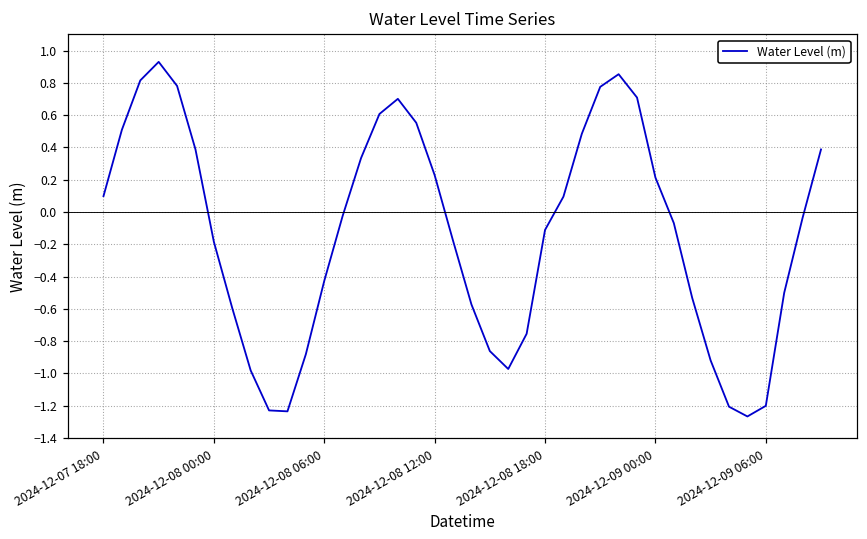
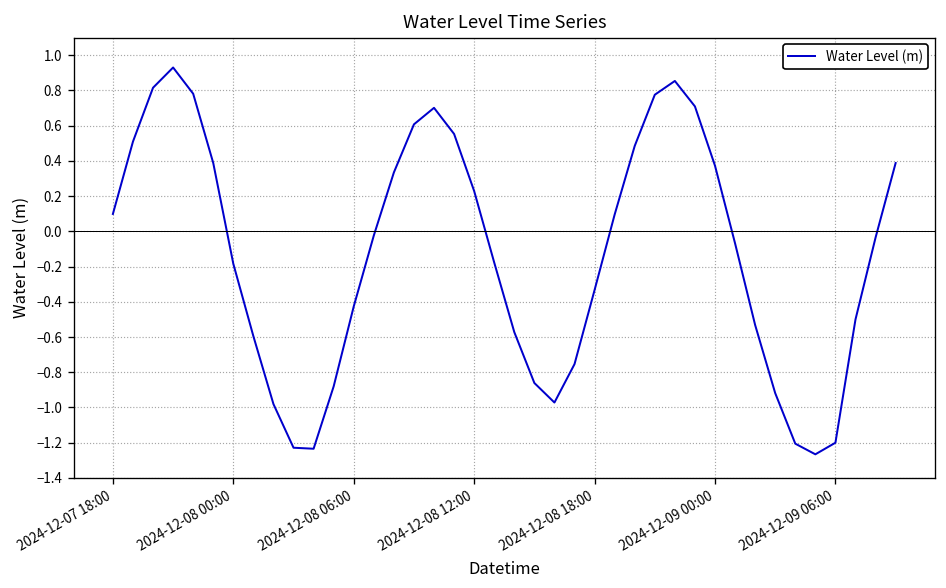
  {
    "2024-12-07 18:00": 0.10,
    "2024-12-08 00:00": -0.18,
    "2024-12-08 06:00": -0.43,
    "2024-12-08 12:00": 0.23,
-   "2024-12-08 18:00": -0.11,
-   "2024-12-09 00:00": 0.21,
+   "2024-12-08 18:00": -0.33,
+   "2024-12-09 00:00": 0.37,
    "2024-12-09 06:00": -1.20
  }
